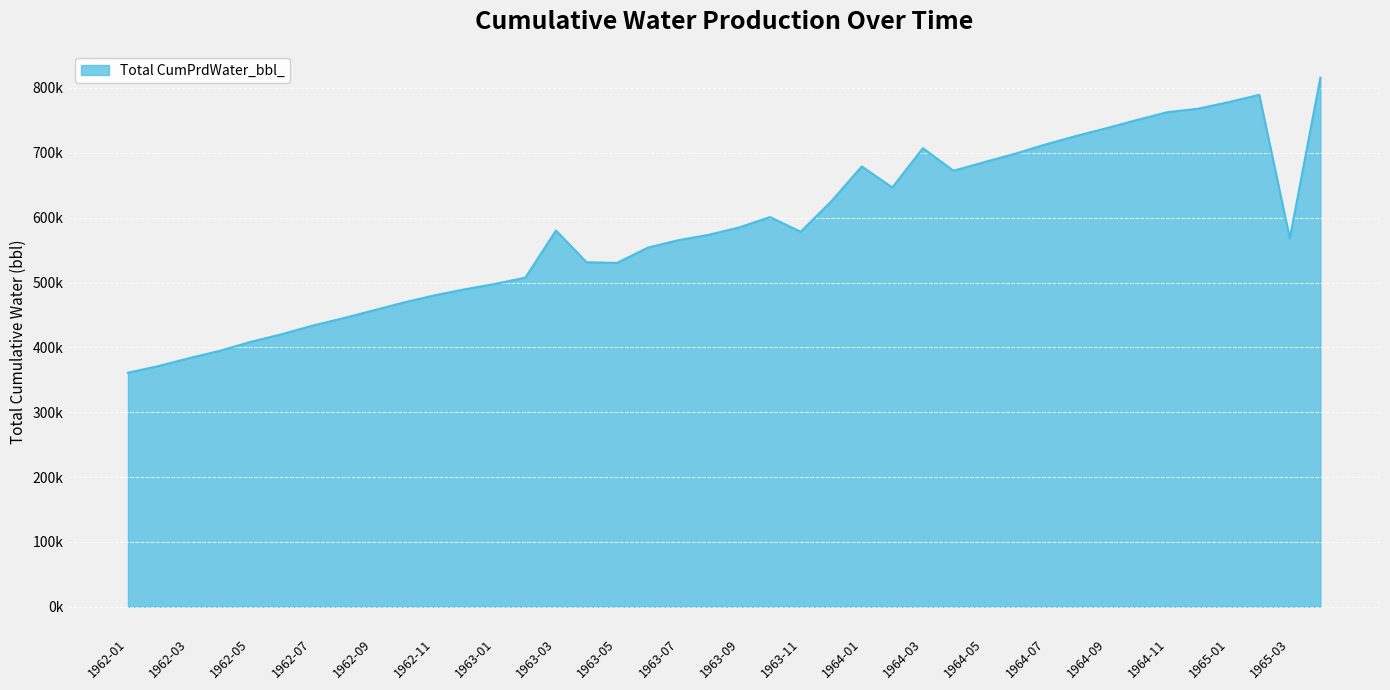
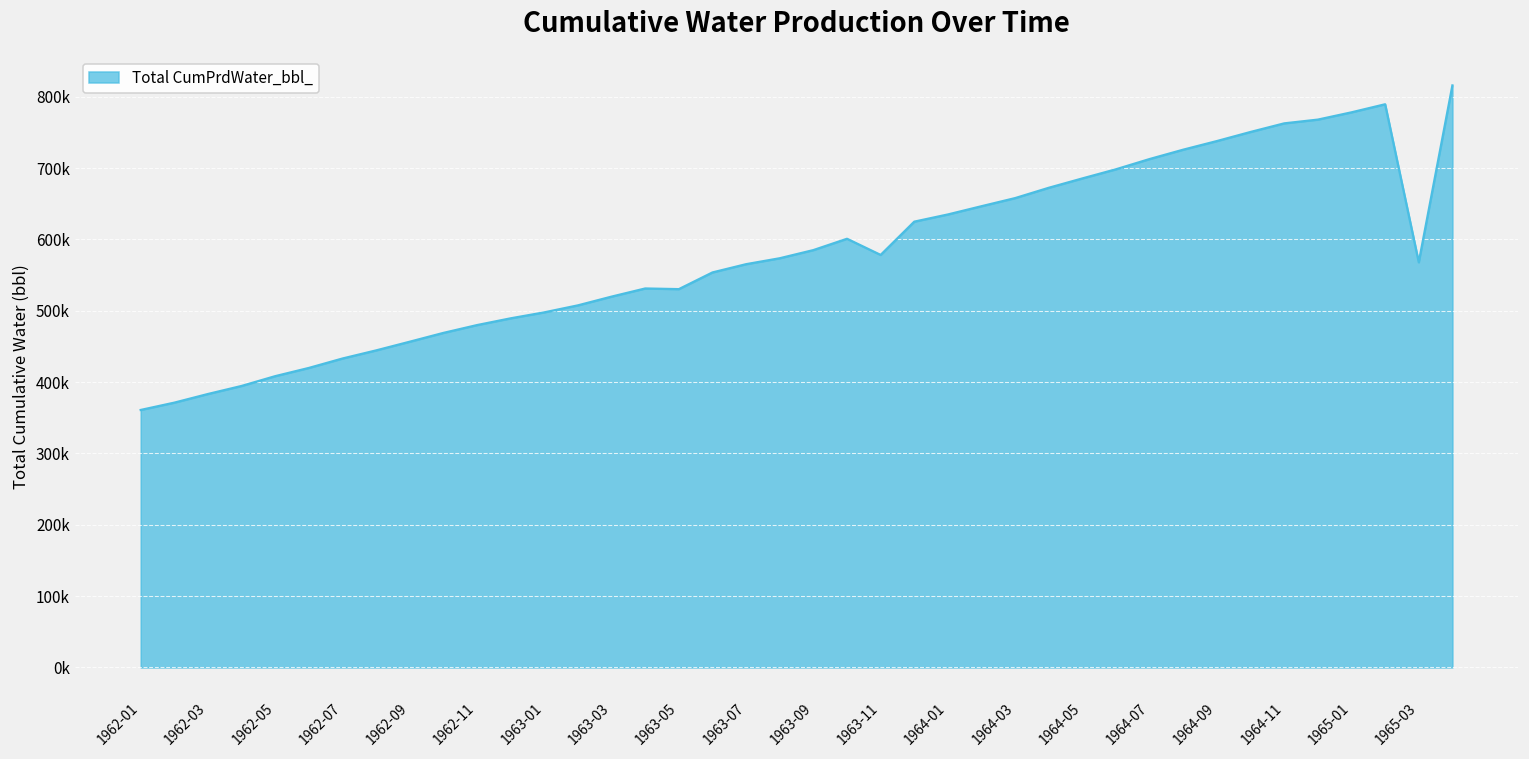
  {
    "1962-01": 360000,
    "1962-03": 380000,
    "1962-05": 410000,
    "1962-07": 430000,
    "1962-09": 460000,
    "1962-11": 480000,
    "1963-01": 500000,
-   "1963-03": 580000,
+   "1963-03": 520000,
    "1963-05": 530000,
    "1963-07": 570000,
    "1963-09": 590000,
    "1963-11": 580000,
-   "1964-01": 680000,
-   "1964-03": 710000,
+   "1964-01": 630000,
+   "1964-03": 660000,
    "1964-05": 690000,
    "1964-07": 710000,
    "1964-09": 740000,
    "1964-11": 760000,
    "1965-01": 780000,
    "1965-03": 570000
  }
